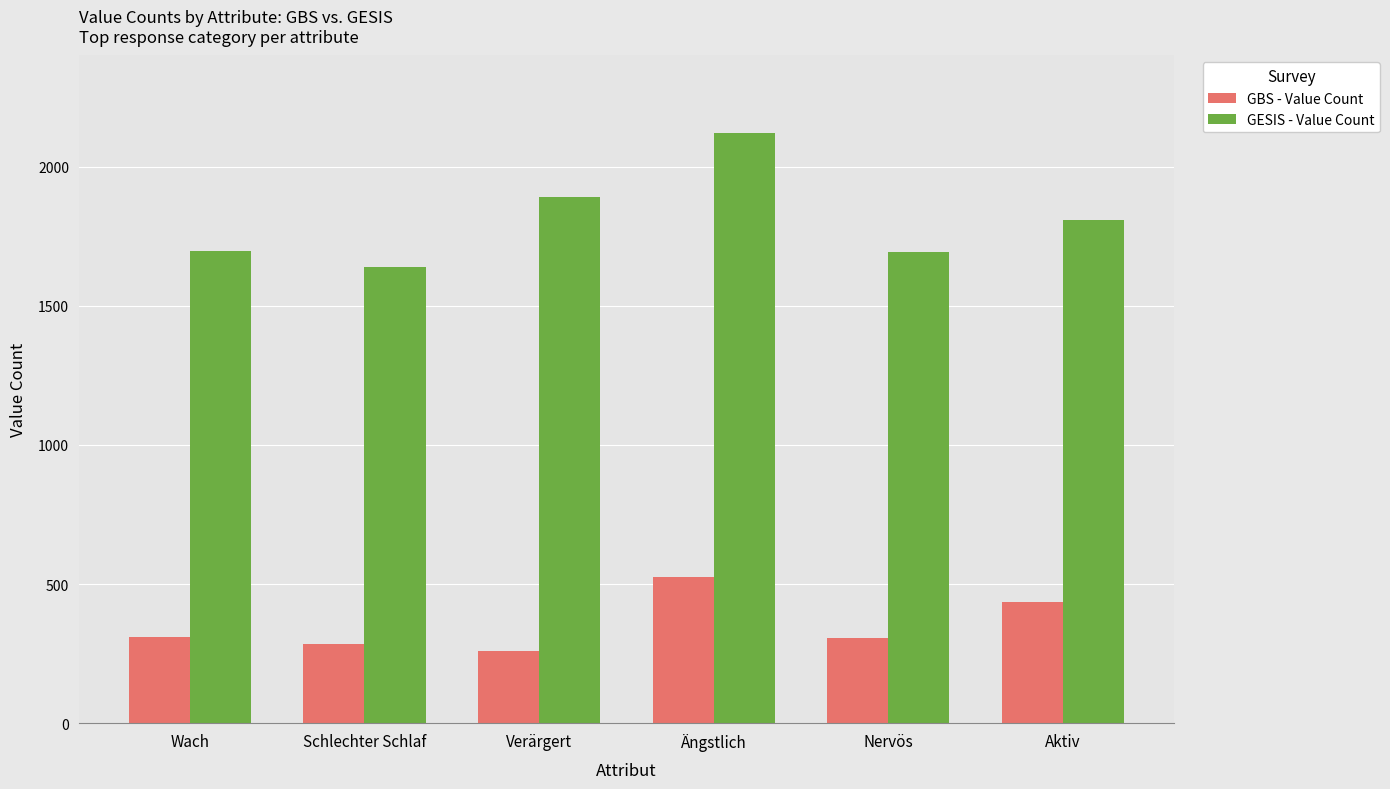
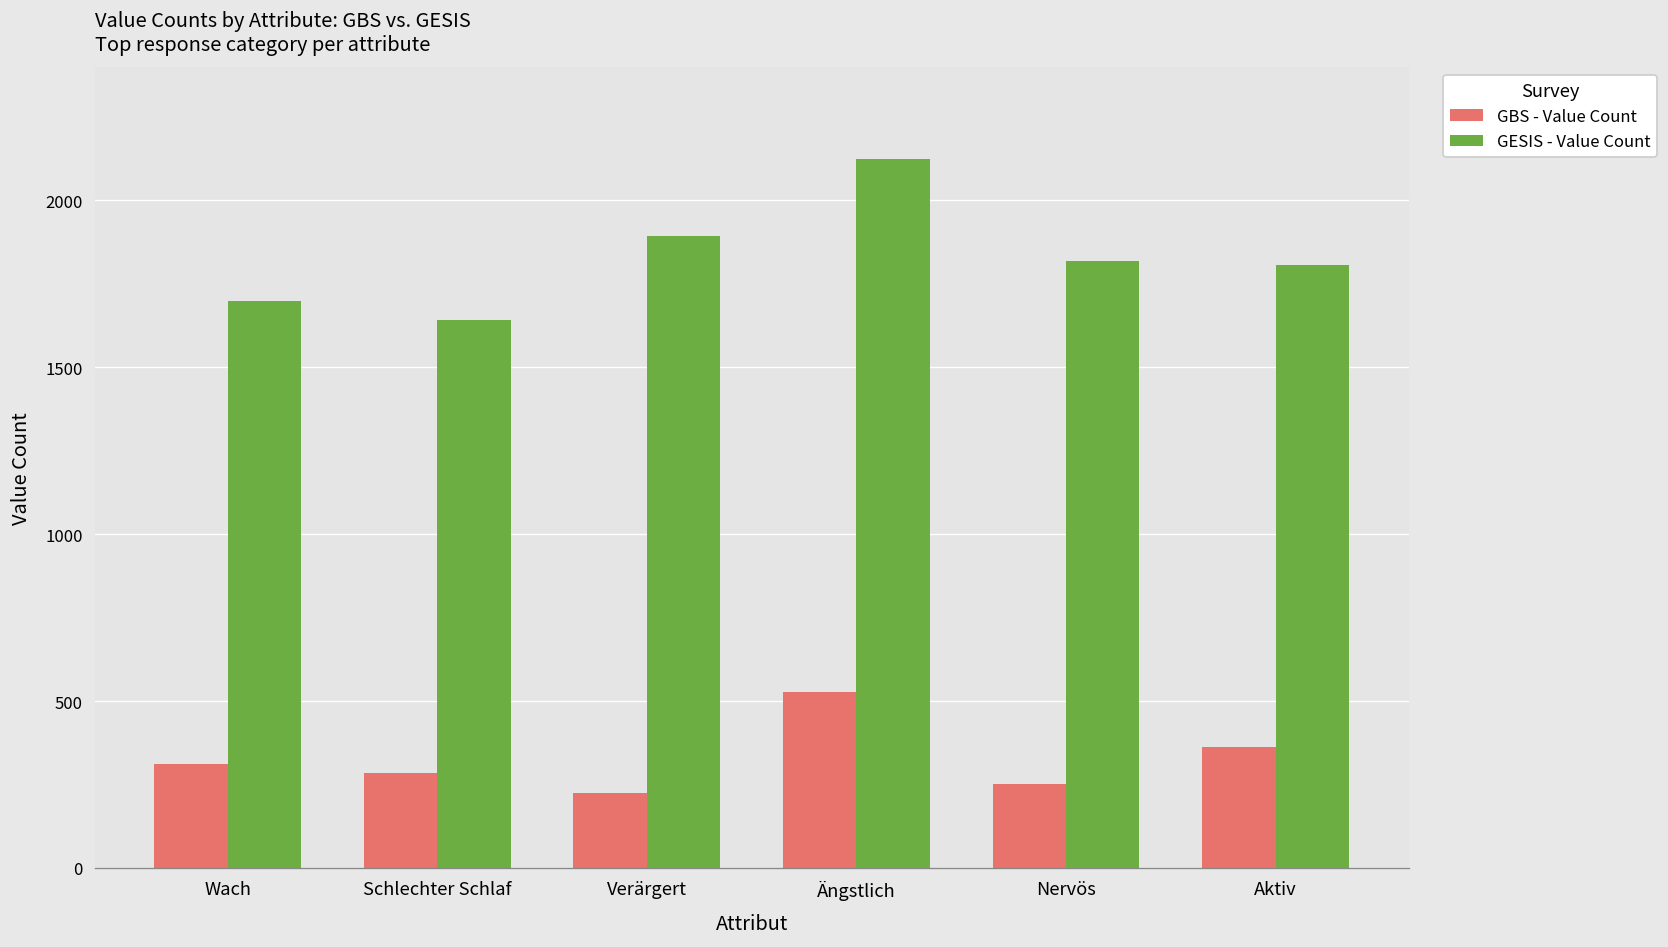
  {
    "GBS - Value Count": {
      "Wach": 310,
      "Schlechter Schlaf": 290,
-     "Verärgert": 260,
+     "Verärgert": 230,
      "Ängstlich": 530,
-     "Nervös": 310,
-     "Aktiv": 430
+     "Nervös": 250,
+     "Aktiv": 360
    },
    "GESIS - Value Count": {
      "Wach": 1700,
      "Schlechter Schlaf": 1640,
      "Verärgert": 1890,
      "Ängstlich": 2120,
-     "Nervös": 1690,
+     "Nervös": 1820,
      "Aktiv": 1810
    }
  }
